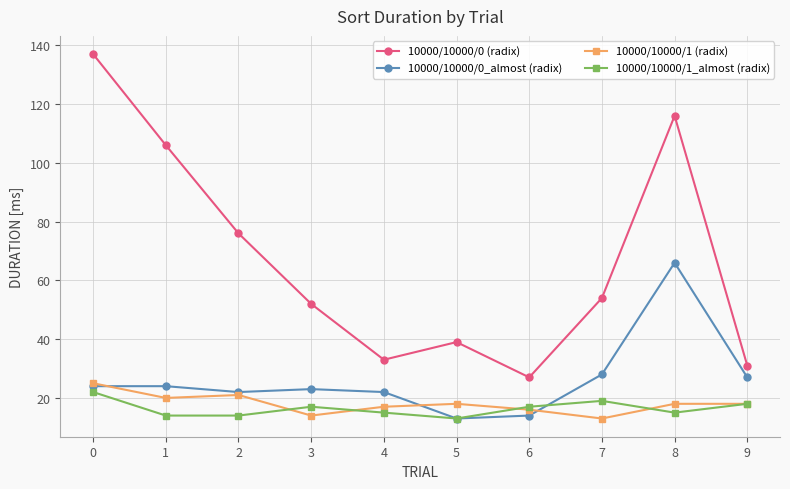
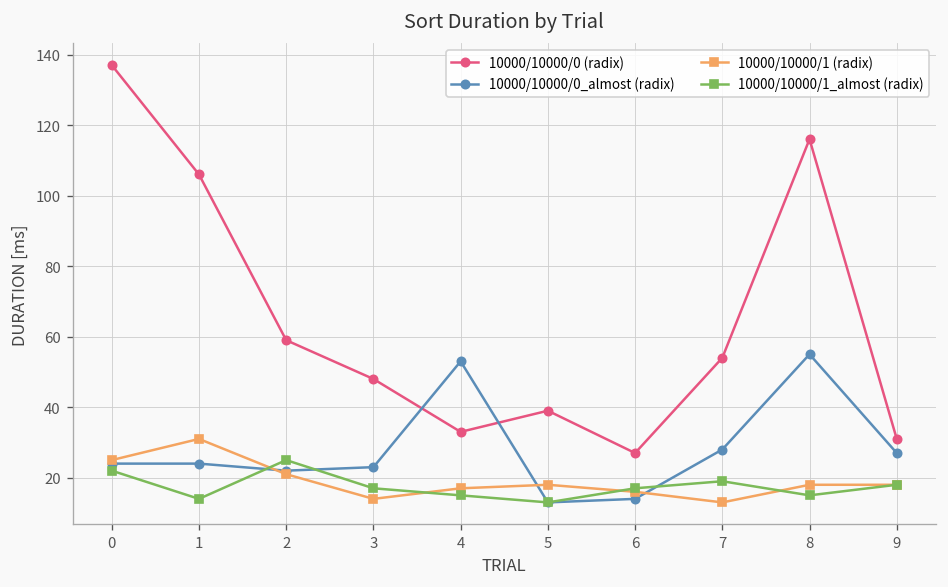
  {
    "10000/10000/0 (radix)": {
      "0": 137,
      "1": 106,
-     "2": 76,
-     "3": 52,
+     "2": 59,
+     "3": 48,
      "4": 33,
      "5": 39,
      "6": 27,
      "7": 54,
      "8": 116,
      "9": 31
    },
    "10000/10000/0_almost (radix)": {
      "0": 24,
      "1": 24,
      "2": 22,
      "3": 23,
-     "4": 22,
+     "4": 53,
      "6": 14,
      "7": 28,
-     "8": 66,
+     "8": 55,
      "9": 27
    },
    "10000/10000/1 (radix)": {
      "0": 25,
-     "1": 20,
+     "1": 31,
      "2": 21,
      "3": 14,
      "4": 17,
      "5": 18,
      "6": 16,
      "7": 13,
      "8": 18
    },
    "10000/10000/1_almost (radix)": {
      "0": 22,
      "1": 14,
-     "2": 14,
+     "2": 25,
      "3": 17,
      "4": 15,
      "6": 17,
      "7": 19,
      "8": 15
    }
  }
